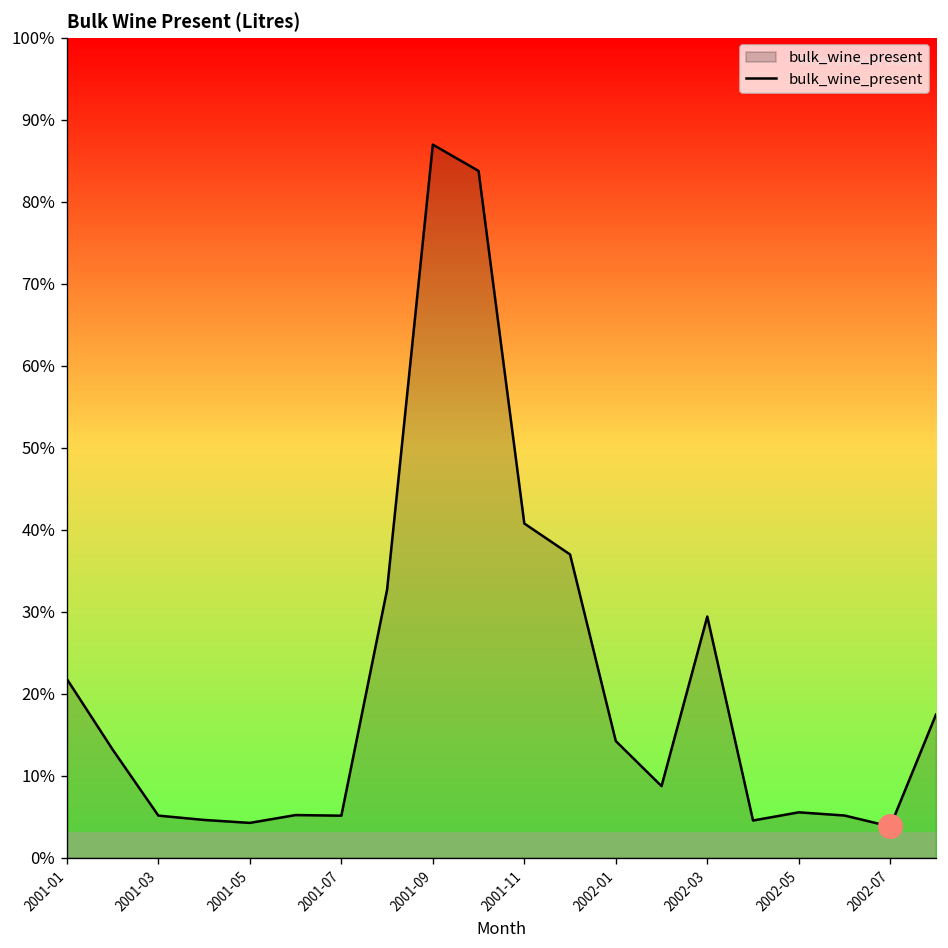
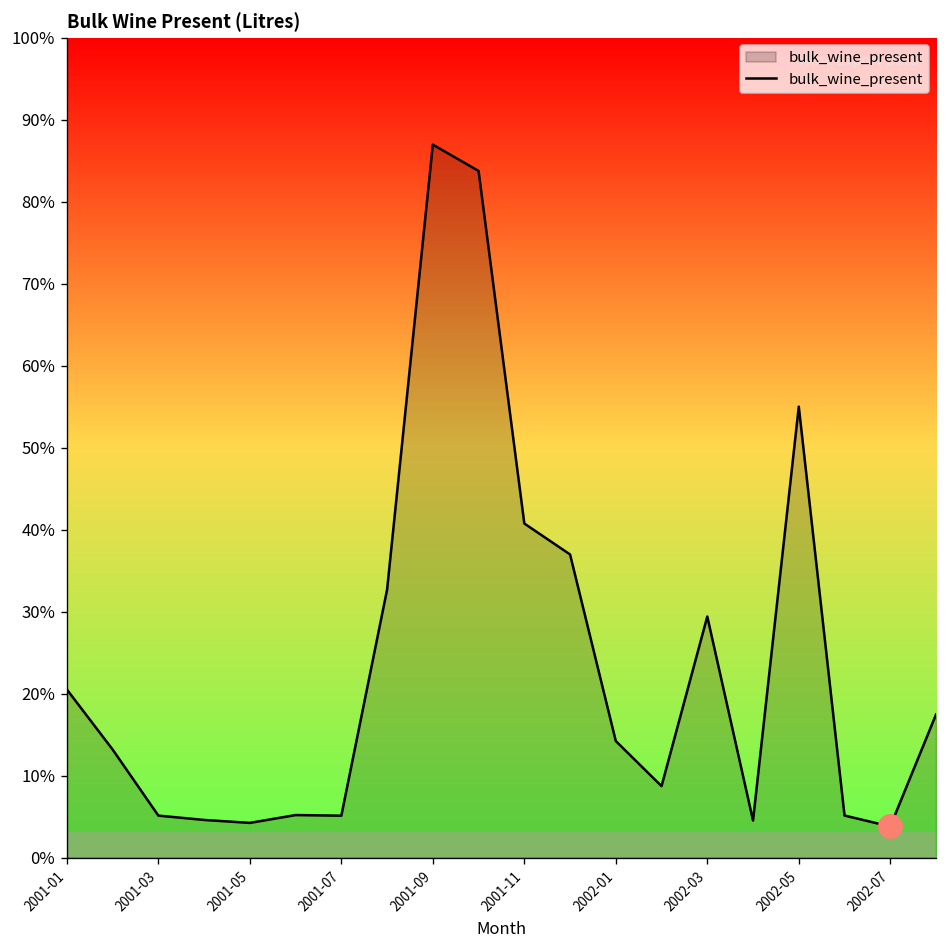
  {
    "bulk_wine_present": {
-     "2001-01": "22%",
+     "2001-01": "21%",
      "2001-03": "5%",
      "2001-05": "4%",
      "2001-07": "5%",
      "2001-09": "87%",
      "2001-11": "41%",
      "2002-01": "14%",
      "2002-03": "29%",
-     "2002-05": "6%"
+     "2002-05": "55%"
    }
  }
